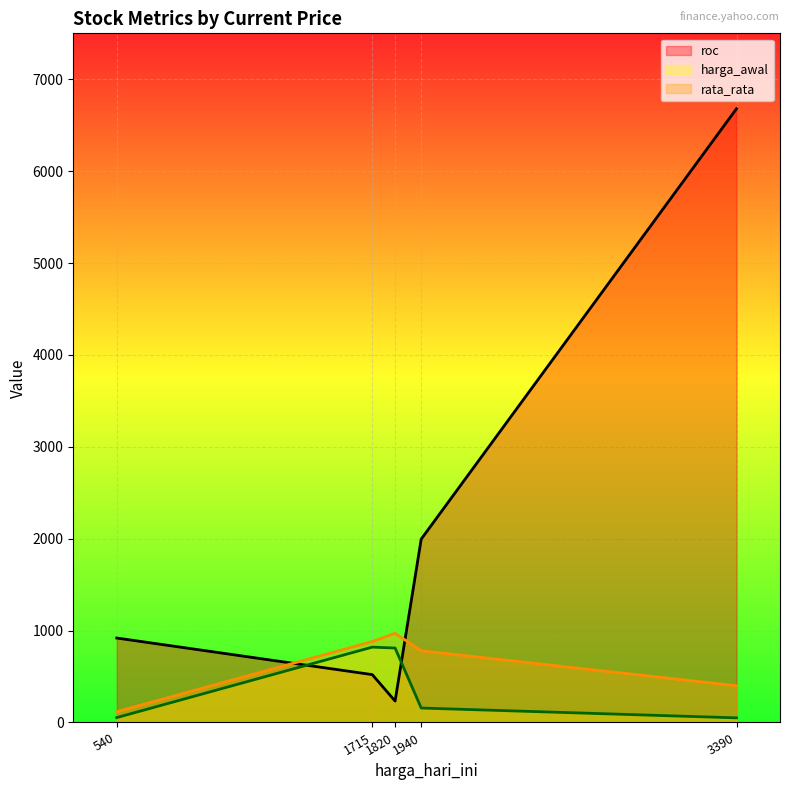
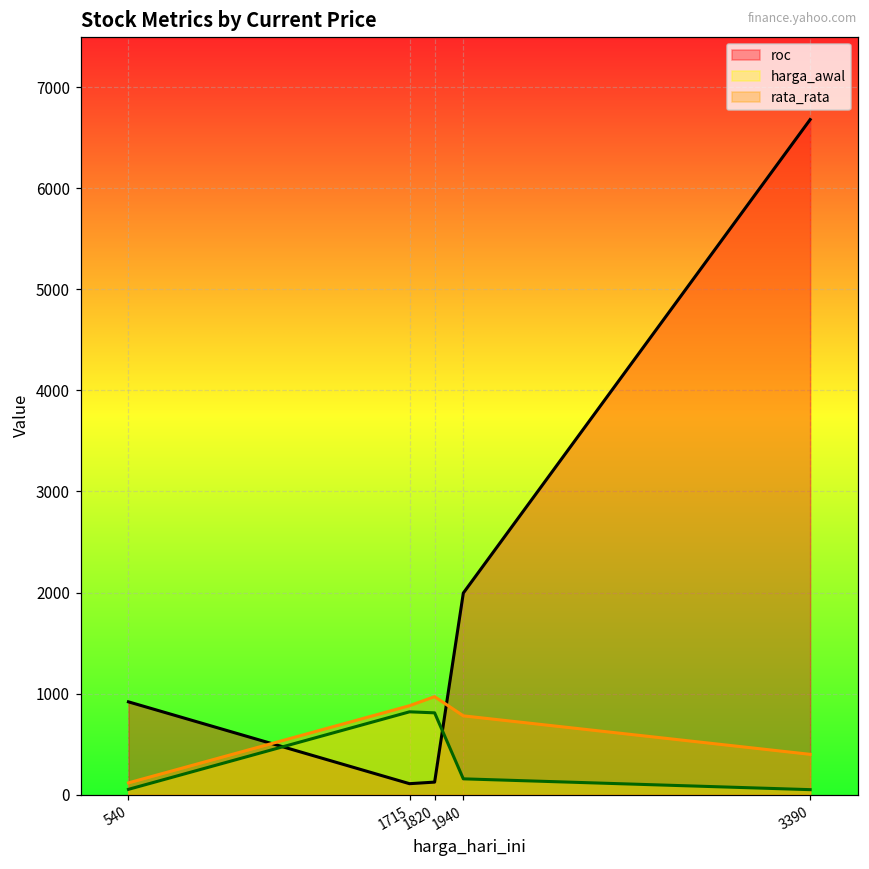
  {
    "roc": {
      "540": 900,
-     "1715": 500,
-     "1820": 200,
+     "1715": 100,
+     "1820": 100,
      "1940": 2000,
      "3390": 6700
    }
  }
